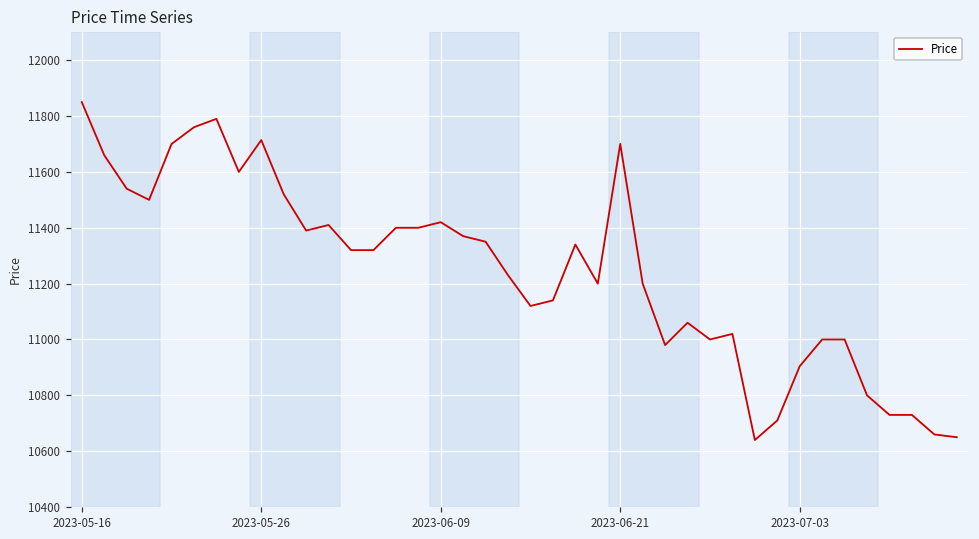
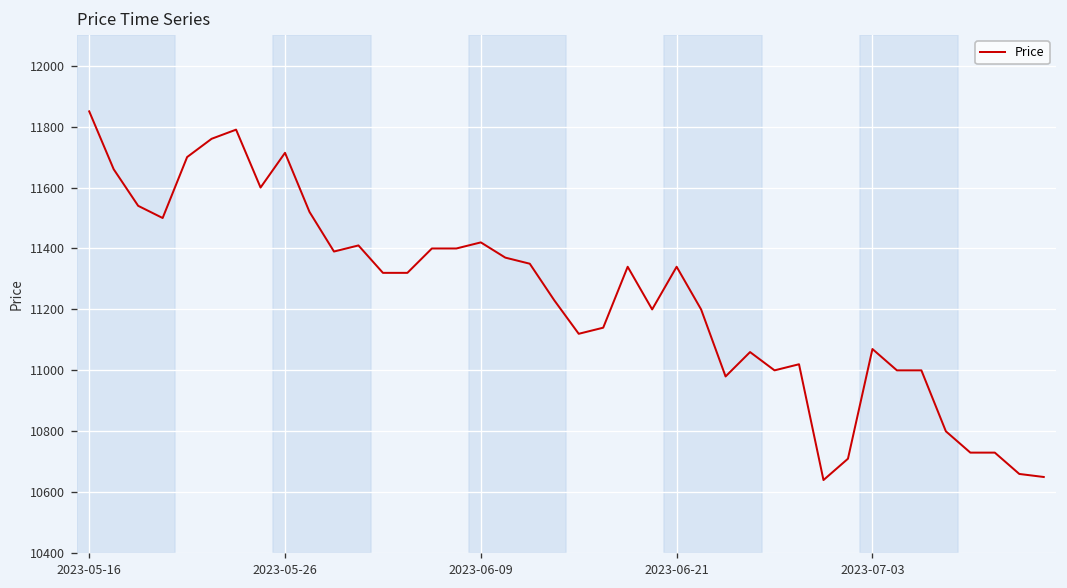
  {
    "2023-05-16": 11850,
    "2023-05-26": 11710,
    "2023-06-09": 11420,
-   "2023-06-21": 11700,
-   "2023-07-03": 10900
+   "2023-06-21": 11340,
+   "2023-07-03": 11070
  }
